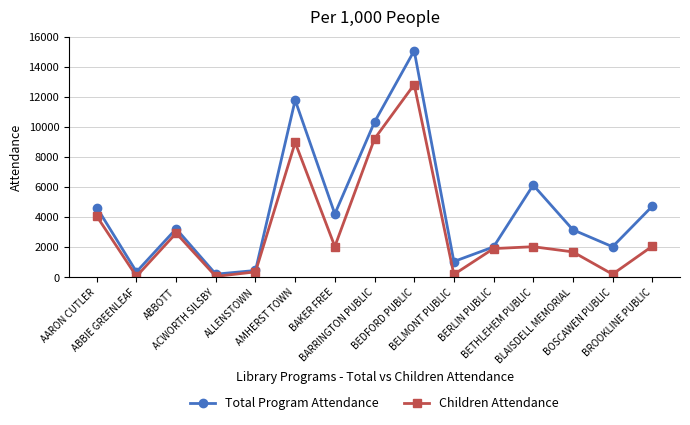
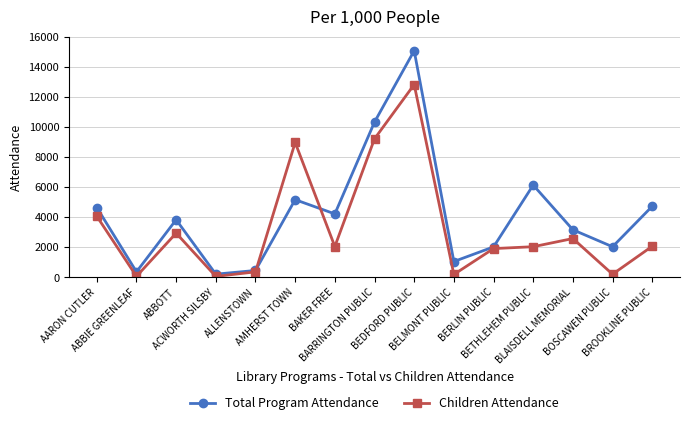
  {
    "Total Program Attendance": {
      "AARON CUTLER": 4700,
      "ABBIE GREENLEAF": 400,
-     "ABBOTT": 3200,
-     "AMHERST TOWN": 11800,
+     "ABBOTT": 3800,
+     "AMHERST TOWN": 5200,
      "BAKER FREE": 4200,
      "BARRINGTON PUBLIC": 10300,
      "BEDFORD PUBLIC": 15100,
      "BELMONT PUBLIC": 1100,
      "BETHLEHEM PUBLIC": 6100,
      "BLAISDELL MEMORIAL": 3200,
      "BOSCAWEN PUBLIC": 2000,
      "BROOKLINE PUBLIC": 4700
    },
    "Children Attendance": {
      "AARON CUTLER": 4100,
      "ABBIE GREENLEAF": 100,
      "ABBOTT": 2900,
      "AMHERST TOWN": 9000,
      "BAKER FREE": 2100,
      "BARRINGTON PUBLIC": 9200,
      "BEDFORD PUBLIC": 12800,
      "BELMONT PUBLIC": 200,
      "BETHLEHEM PUBLIC": 2000,
-     "BLAISDELL MEMORIAL": 1700,
+     "BLAISDELL MEMORIAL": 2600,
      "BOSCAWEN PUBLIC": 200,
      "BROOKLINE PUBLIC": 2100
    }
  }
